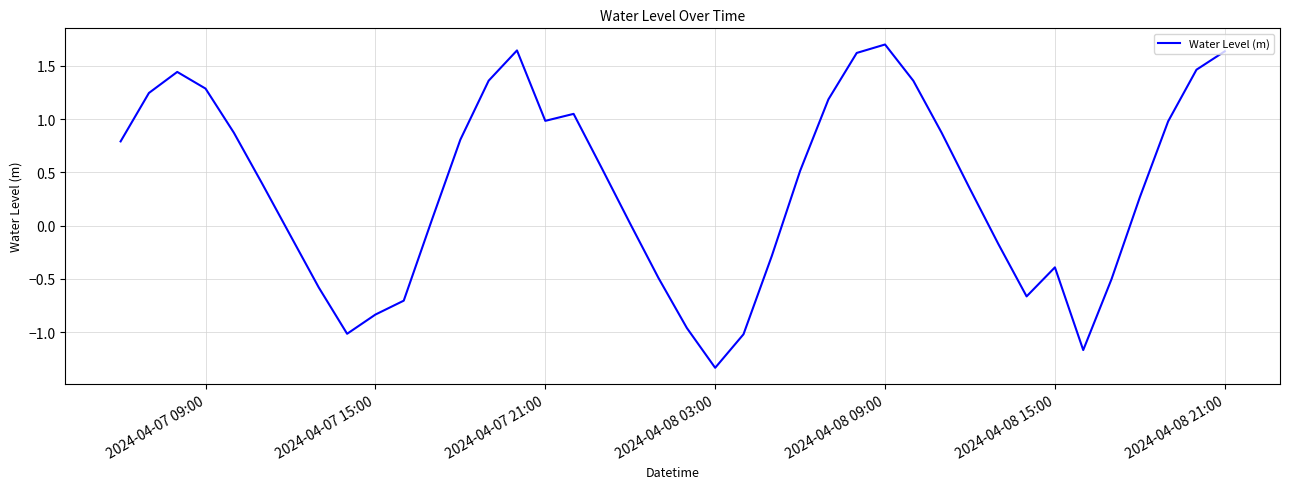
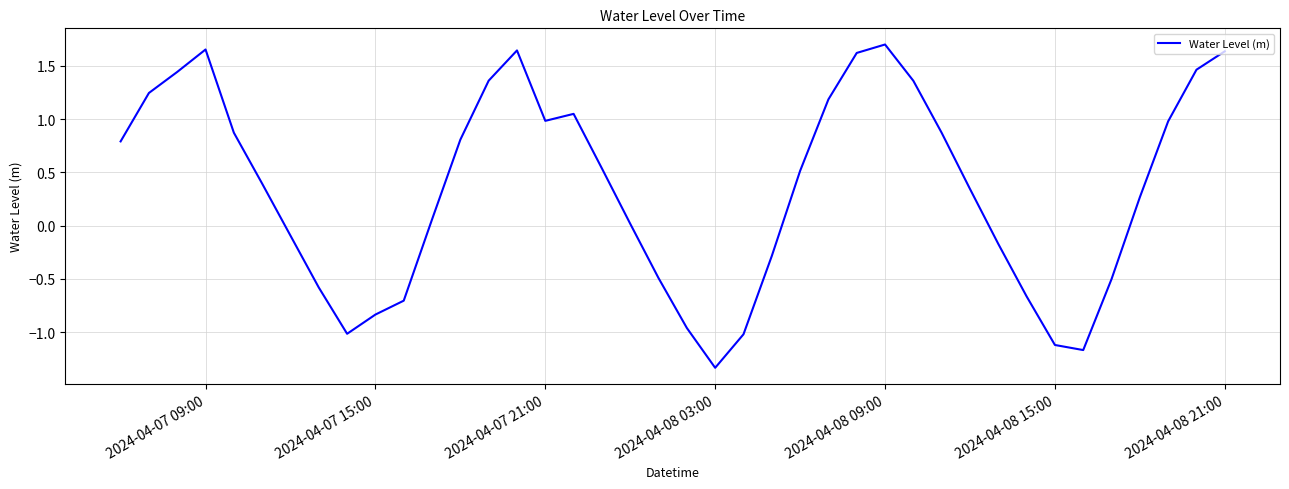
  {
-   "2024-04-07 09:00": 1.29,
+   "2024-04-07 09:00": 1.65,
    "2024-04-07 15:00": -0.84,
    "2024-04-07 21:00": 0.98,
    "2024-04-08 03:00": -1.34,
    "2024-04-08 09:00": 1.70,
-   "2024-04-08 15:00": -0.39
+   "2024-04-08 15:00": -1.12
  }
